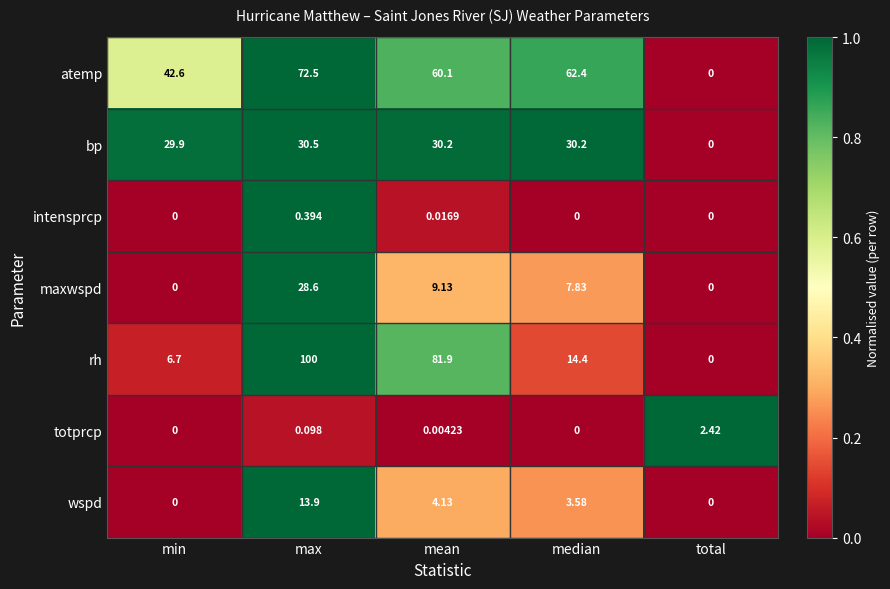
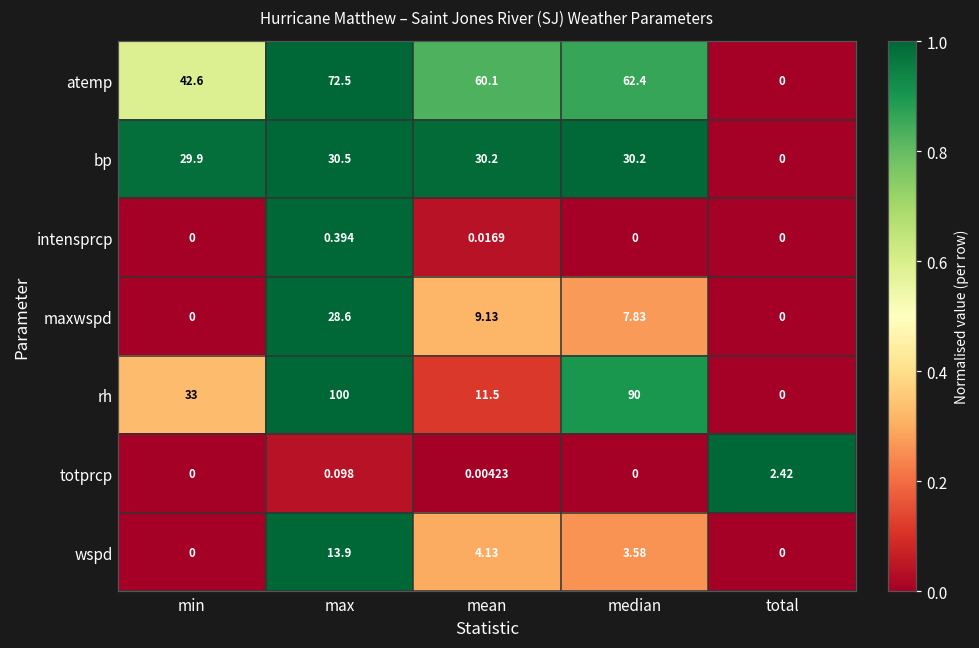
  {
    "atemp": {
      "min": 42.6,
      "max": 72.5,
      "mean": 60.1,
      "median": 62.4,
      "total": 0
    },
    "bp": {
      "min": 29.9,
      "max": 30.5,
      "mean": 30.2,
      "median": 30.2,
      "total": 0
    },
    "intensprcp": {
      "min": 0,
      "max": 0.394,
      "mean": 0.0169,
      "median": 0,
      "total": 0
    },
    "maxwspd": {
      "min": 0,
      "max": 28.6,
      "mean": 9.13,
      "median": 7.83,
      "total": 0
    },
    "rh": {
-     "min": 6.7,
+     "min": 33,
      "max": 100,
-     "mean": 81.9,
-     "median": 14.4,
+     "mean": 11.5,
+     "median": 90,
      "total": 0
    },
    "totprcp": {
      "min": 0,
      "max": 0.098,
      "mean": 0.00423,
      "median": 0,
      "total": 2.42
    },
    "wspd": {
      "min": 0,
      "max": 13.9,
      "mean": 4.13,
      "median": 3.58,
      "total": 0
    }
  }
